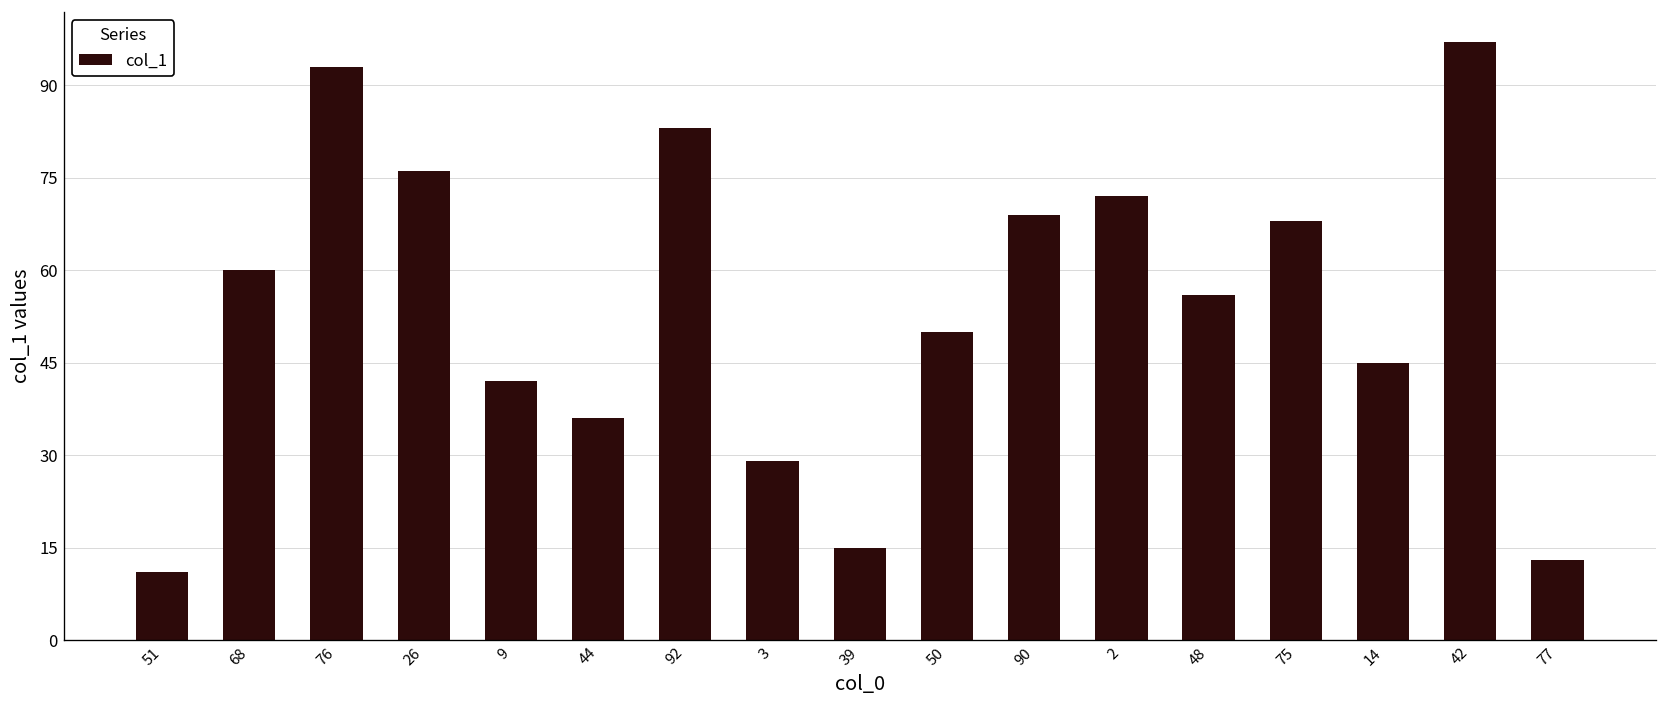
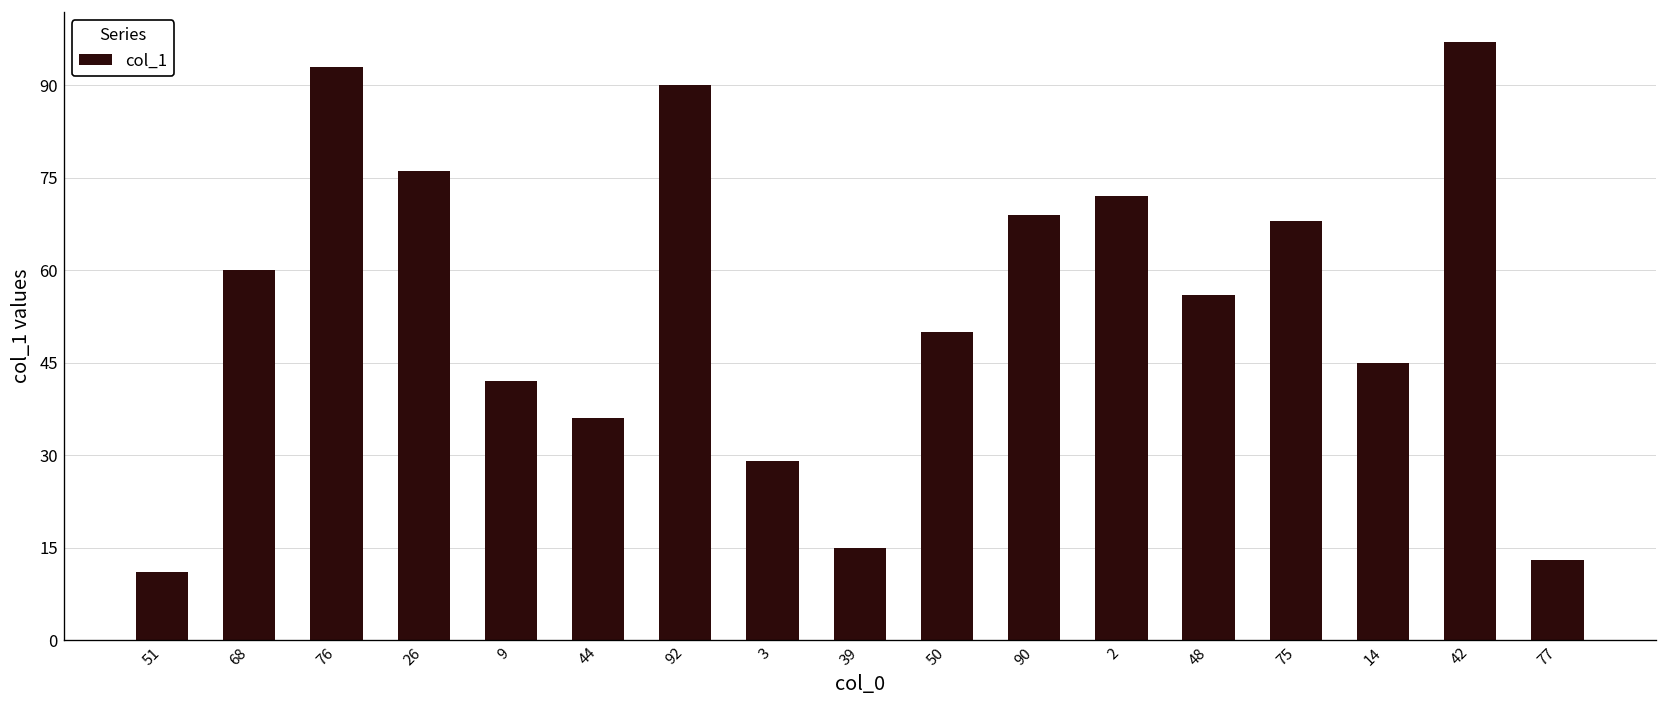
  {
    "51": 11,
    "68": 60,
    "76": 93,
    "26": 76,
    "9": 42,
    "44": 36,
-   "92": 83,
+   "92": 90,
    "3": 29,
    "39": 15,
    "50": 50,
    "90": 69,
    "2": 72,
    "48": 56,
    "75": 68,
    "14": 45,
    "42": 97,
    "77": 13
  }
